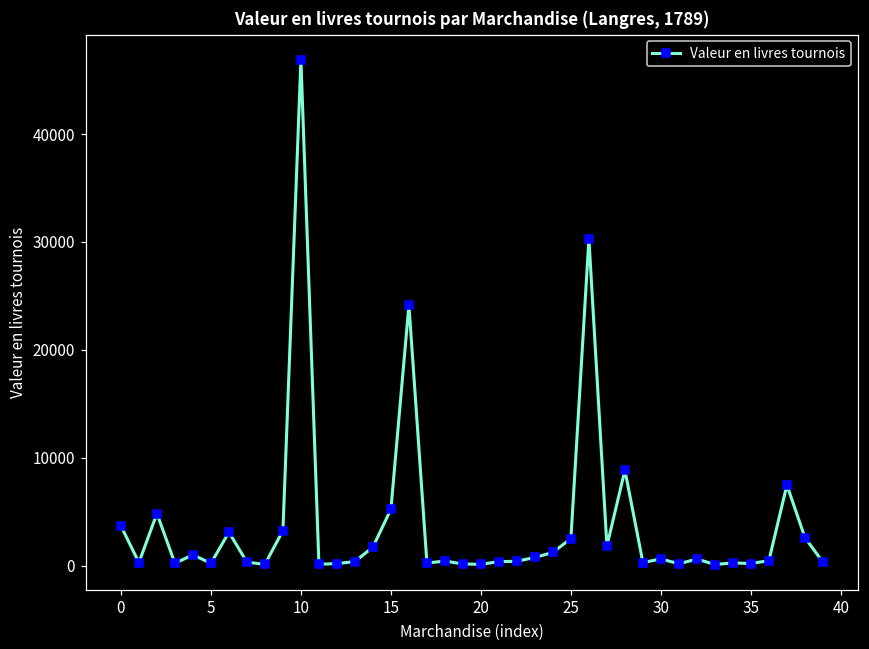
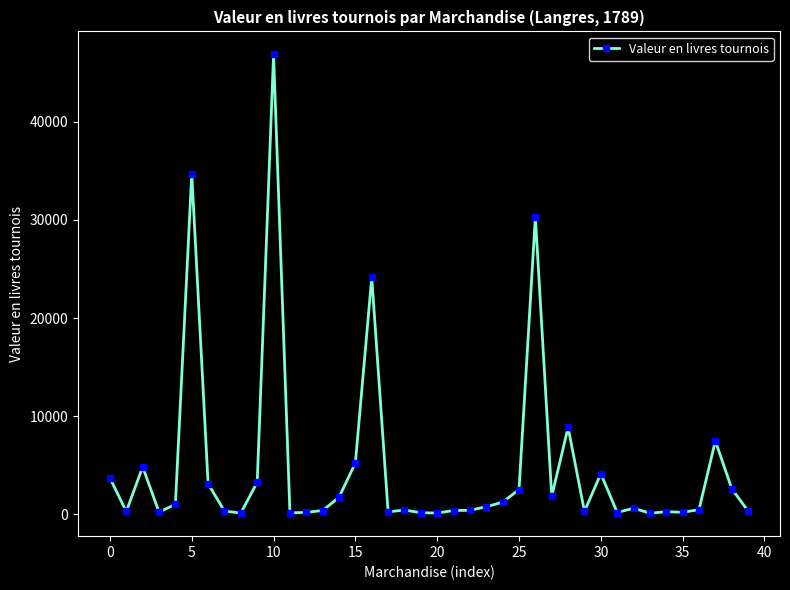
  {
    "0": 4000,
-   "5": 0,
+   "5": 35000,
    "10": 47000,
    "15": 5000,
    "20": 0,
    "25": 3000,
-   "30": 1000,
+   "30": 4000,
    "35": 0
  }
